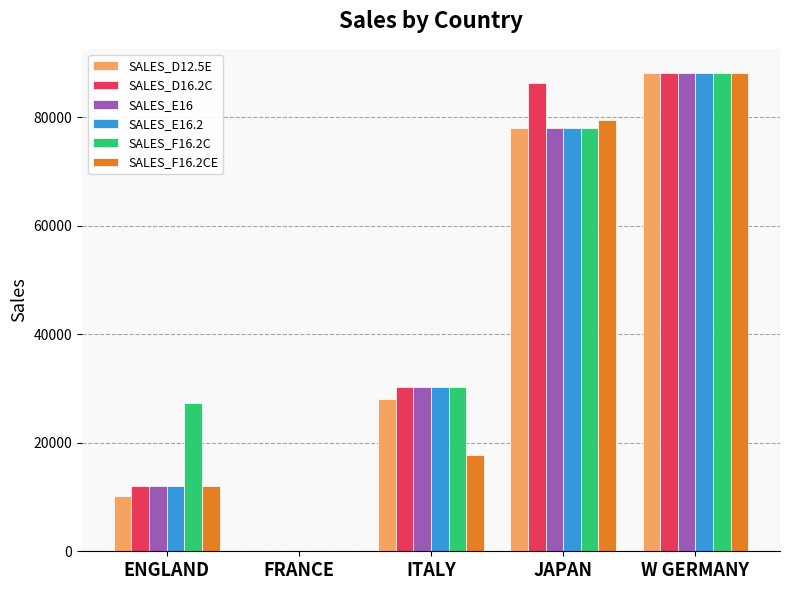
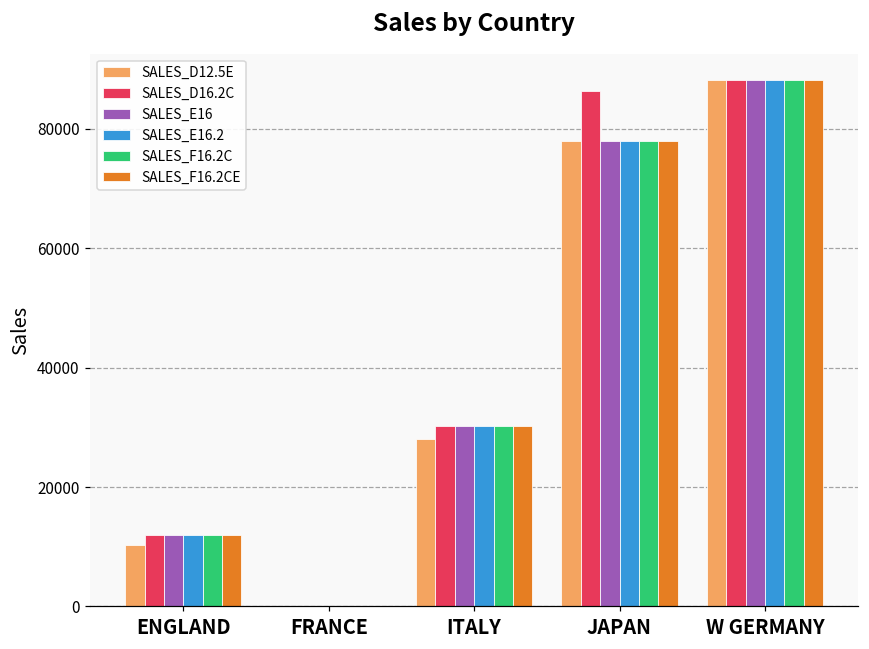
  {
    "SALES_D12.5E": {
      "ENGLAND": 10000,
      "FRANCE": 0,
      "ITALY": 28000,
      "JAPAN": 78000,
      "W GERMANY": 88000
    },
    "SALES_D16.2C": {
      "ENGLAND": 12000,
      "FRANCE": 0,
      "ITALY": 30000,
      "JAPAN": 86000,
      "W GERMANY": 88000
    },
    "SALES_E16": {
      "ENGLAND": 12000,
      "FRANCE": 0,
      "ITALY": 30000,
      "JAPAN": 78000,
      "W GERMANY": 88000
    },
    "SALES_E16.2": {
      "ENGLAND": 12000,
      "FRANCE": 0,
      "ITALY": 30000,
      "JAPAN": 78000,
      "W GERMANY": 88000
    },
    "SALES_F16.2C": {
-     "ENGLAND": 27000,
+     "ENGLAND": 12000,
      "FRANCE": 0,
      "ITALY": 30000,
      "JAPAN": 78000,
      "W GERMANY": 88000
    },
    "SALES_F16.2CE": {
      "ENGLAND": 12000,
      "FRANCE": 0,
-     "ITALY": 18000,
-     "JAPAN": 80000,
+     "ITALY": 30000,
+     "JAPAN": 78000,
      "W GERMANY": 88000
    }
  }
